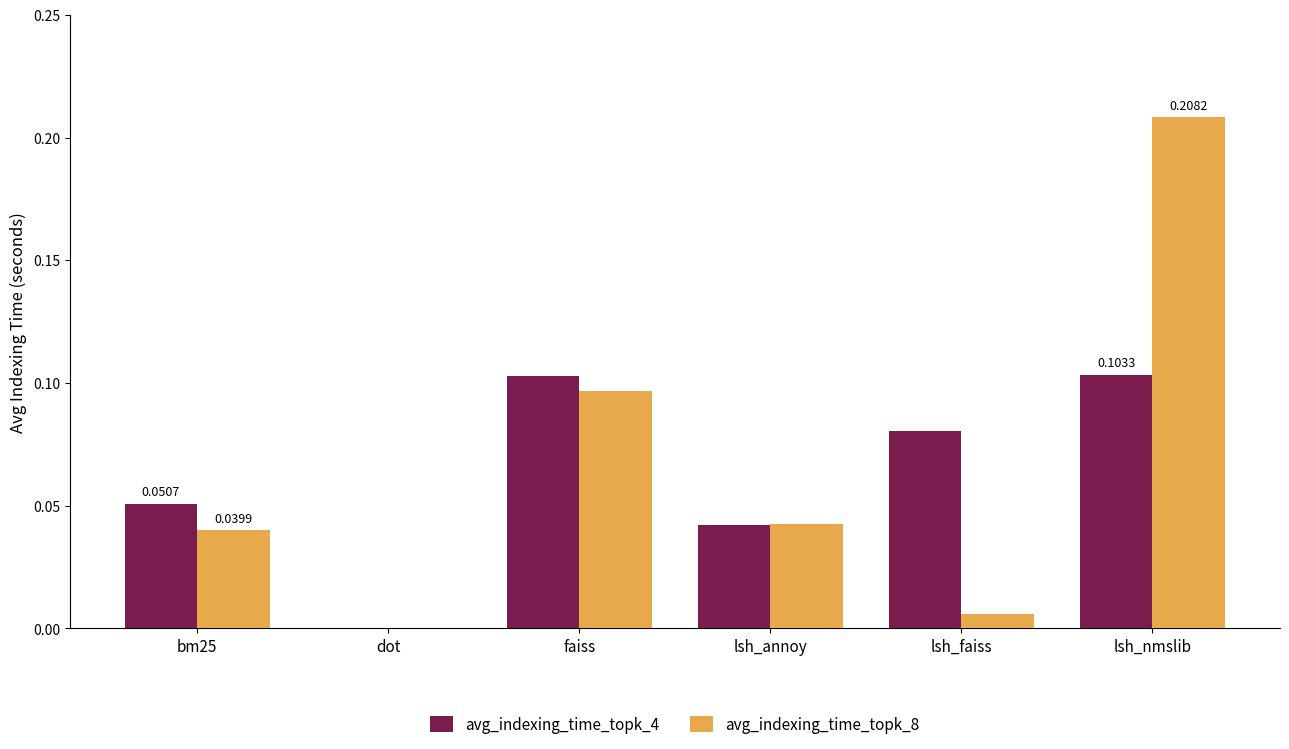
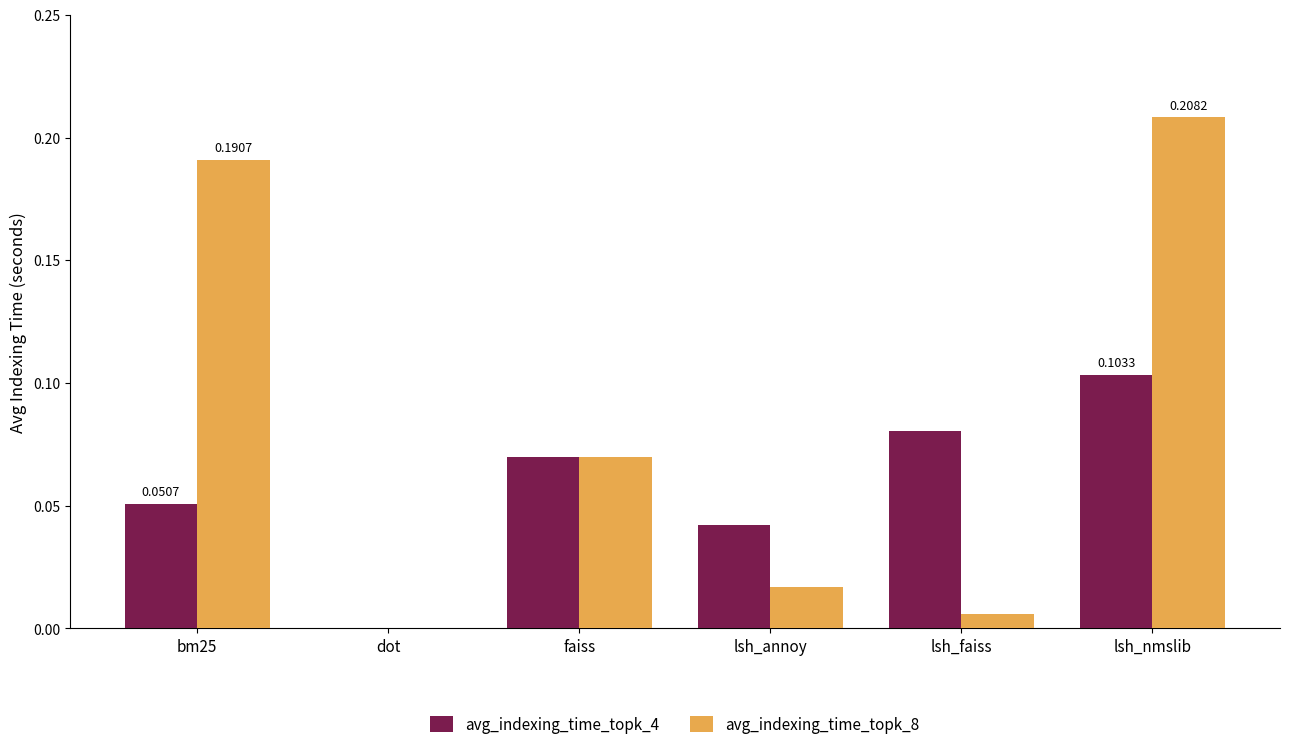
  {
    "avg_indexing_time_topk_4": {
-     "faiss": 0.103,
+     "faiss": 0.070,
      "lsh_annoy": 0.042,
      "lsh_faiss": 0.080
    },
    "avg_indexing_time_topk_8": {
-     "bm25": 0.0399,
-     "faiss": 0.097,
-     "lsh_annoy": 0.042,
+     "bm25": 0.1907,
+     "faiss": 0.070,
+     "lsh_annoy": 0.017,
      "lsh_nmslib": 0.2082
    }
  }
